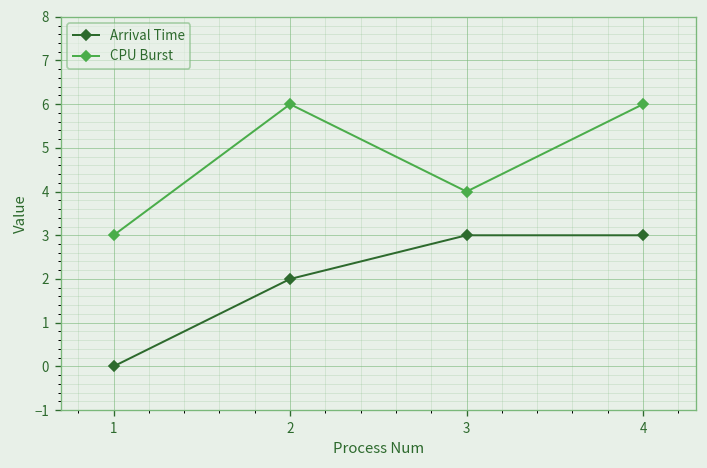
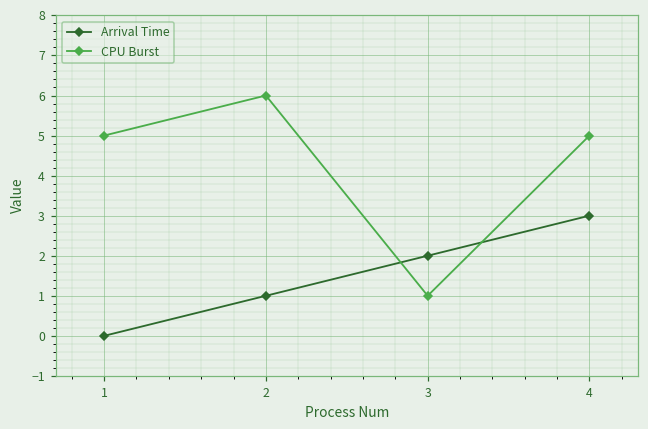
  {
    "Arrival Time": {
      "1": 0,
-     "2": 2,
-     "3": 3,
+     "2": 1,
+     "3": 2,
      "4": 3
    },
    "CPU Burst": {
-     "1": 3,
+     "1": 5,
      "2": 6,
-     "3": 4,
-     "4": 6
+     "3": 1,
+     "4": 5
    }
  }
